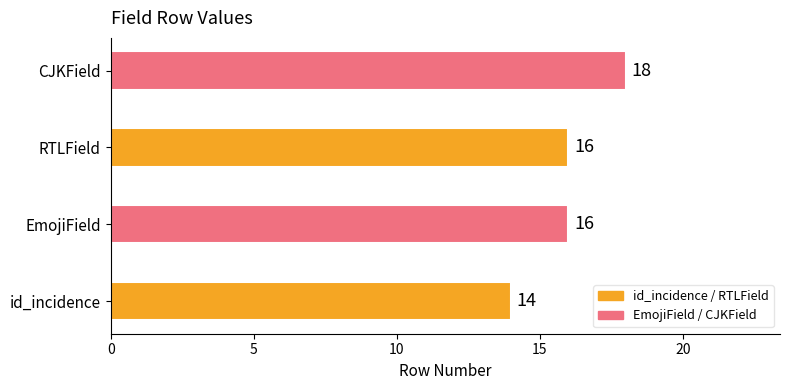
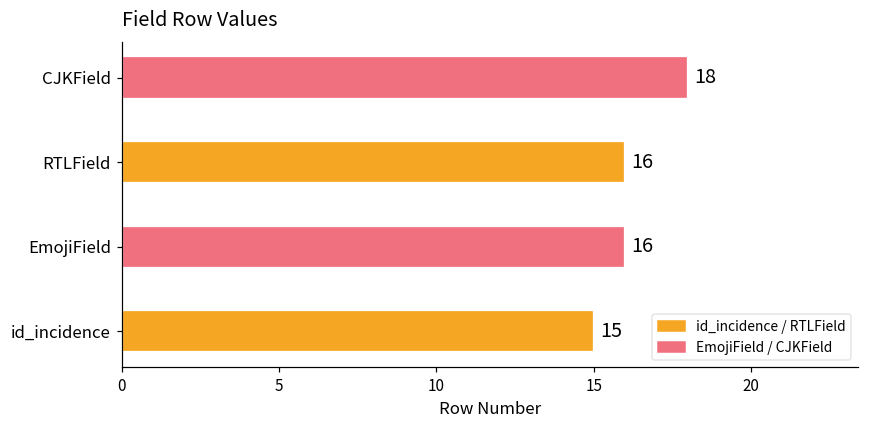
  {
    "CJKField": 18,
    "RTLField": 16,
    "EmojiField": 16,
-   "id_incidence": 14
+   "id_incidence": 15
  }
